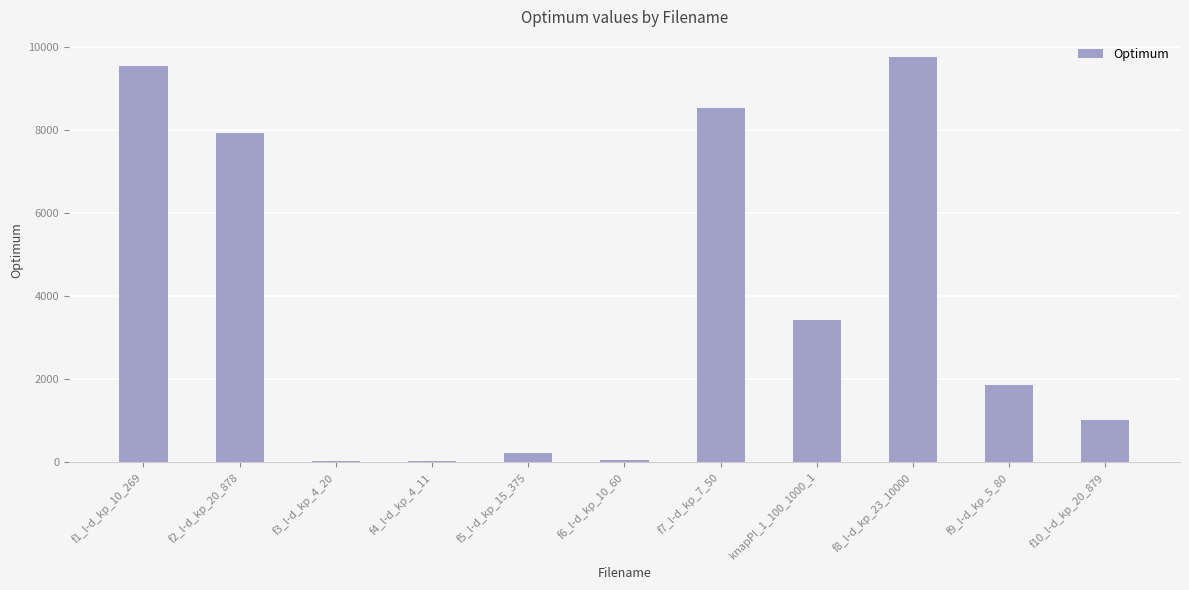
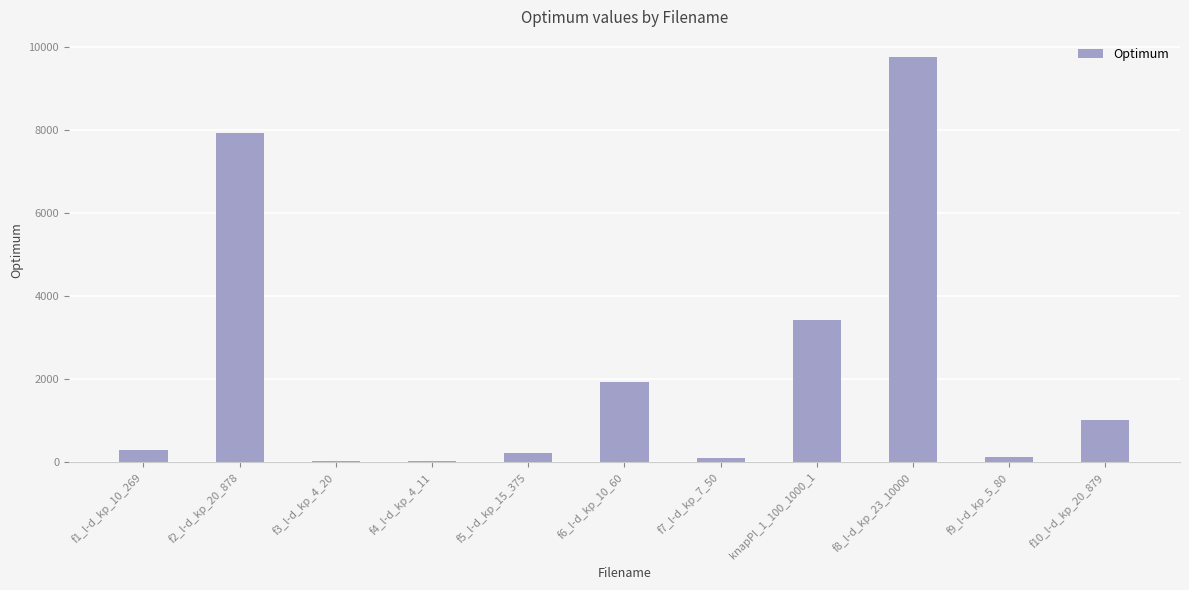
  {
-   "f1_l-d_kp_10_269": 9600,
+   "f1_l-d_kp_10_269": 300,
    "f2_l-d_kp_20_878": 7900,
    "f5_l-d_kp_15_375": 200,
-   "f6_l-d_kp_10_60": 100,
-   "f7_l-d_kp_7_50": 8500,
+   "f6_l-d_kp_10_60": 1900,
+   "f7_l-d_kp_7_50": 100,
    "knapPI_1_100_1000_1": 3400,
    "f8_l-d_kp_23_10000": 9800,
-   "f9_l-d_kp_5_80": 1900,
+   "f9_l-d_kp_5_80": 100,
    "f10_l-d_kp_20_879": 1000
  }
